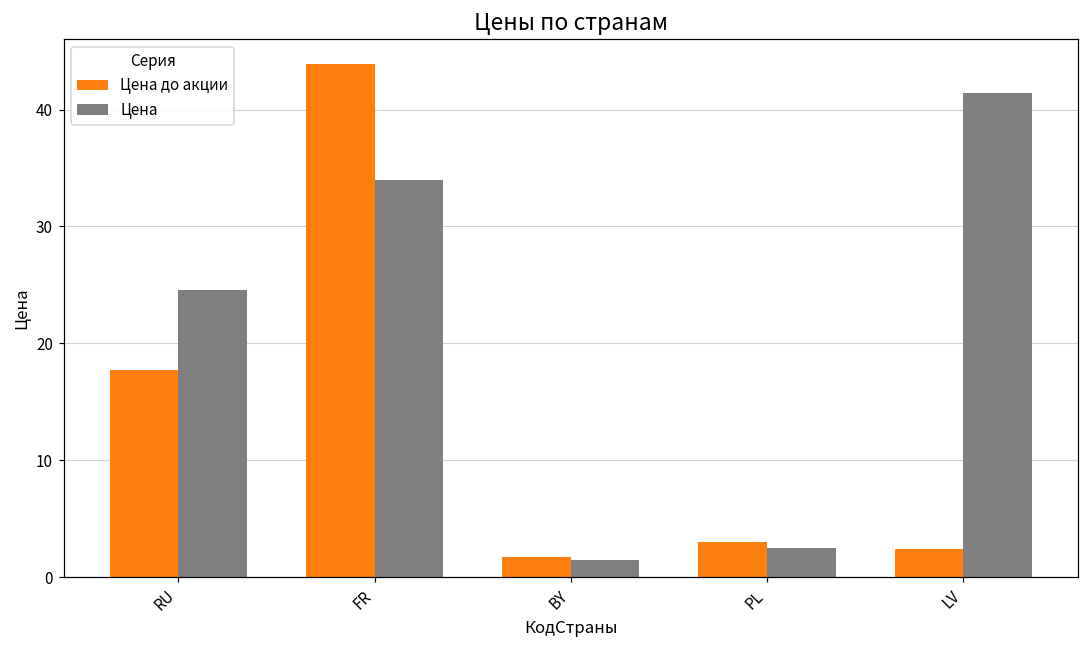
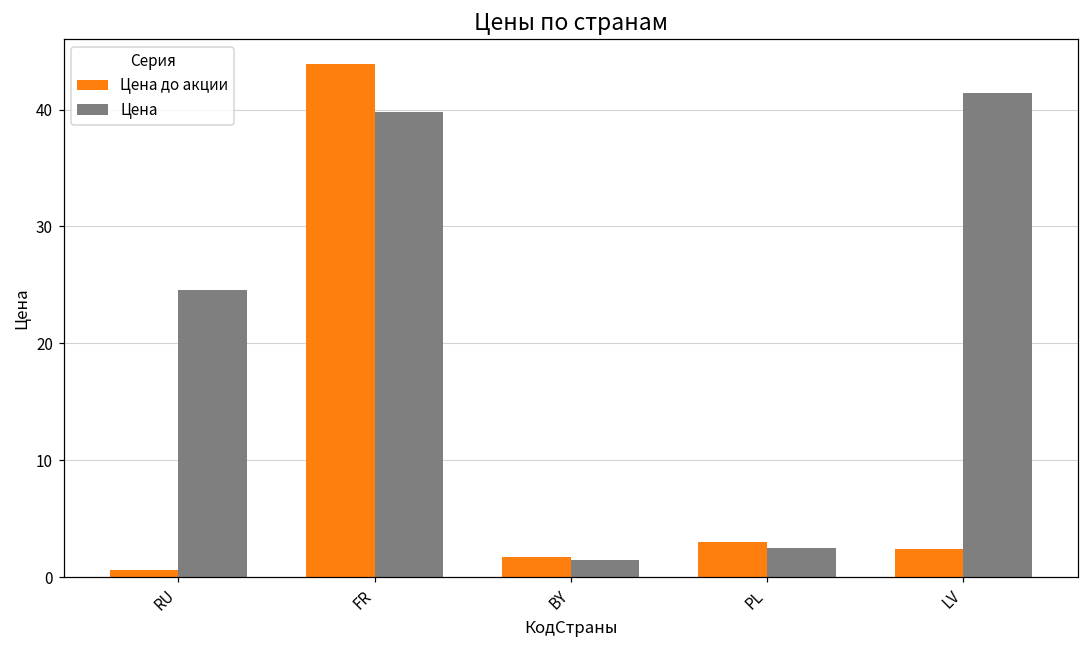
  {
    "Цена до акции": {
-     "RU": 17.8,
+     "RU": 0.6,
      "FR": 43.9,
      "BY": 1.8,
      "PL": 3.0,
      "LV": 2.4
    },
    "Цена": {
      "RU": 24.6,
-     "FR": 34.0,
+     "FR": 39.8,
      "BY": 1.5,
      "PL": 2.5,
      "LV": 41.4
    }
  }
